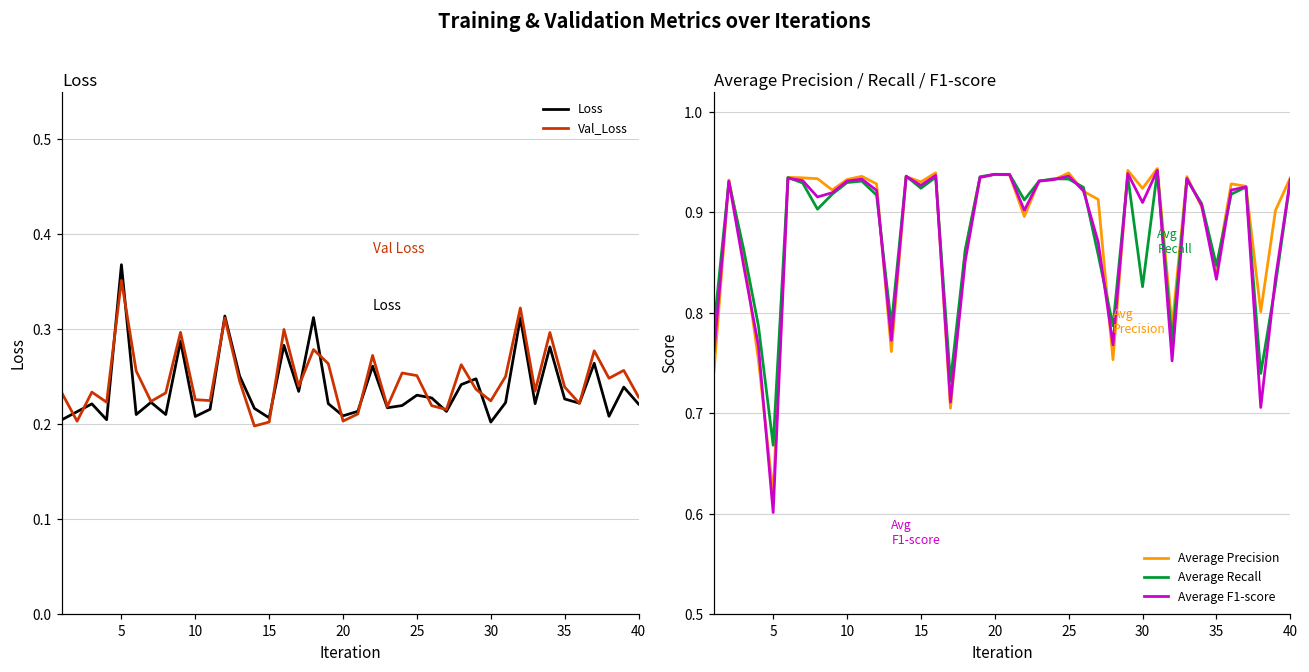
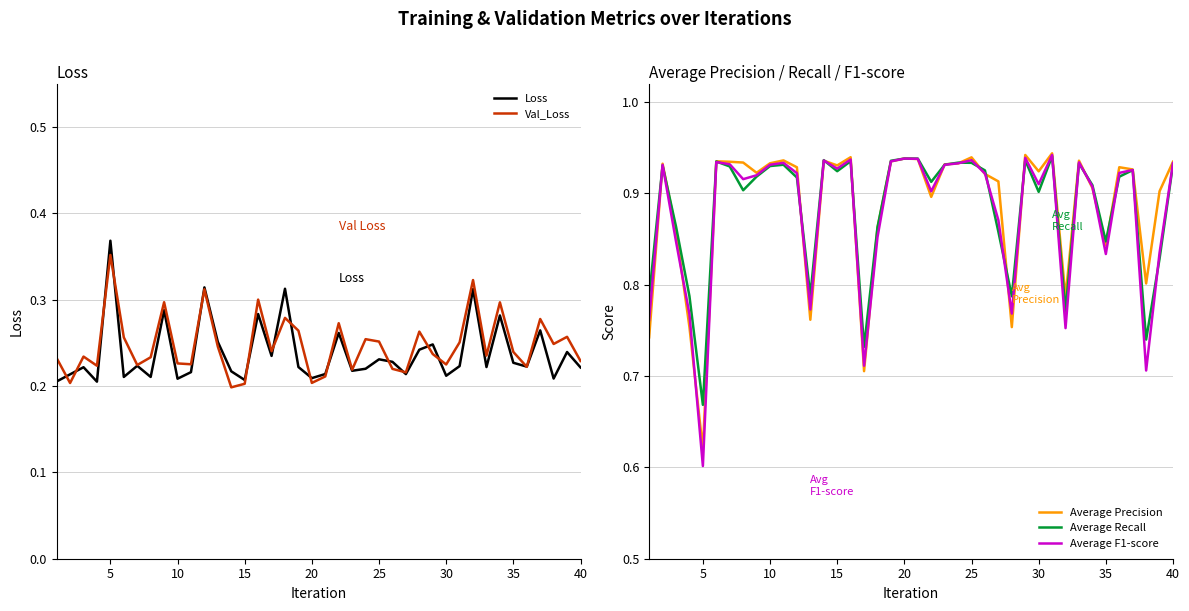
  {
    "Loss": {
      "Loss": {
        "5": 0.37,
        "10": 0.21,
        "15": 0.21,
        "20": 0.21,
        "25": 0.23,
-       "30": 0.20,
+       "30": 0.21,
        "35": 0.23,
        "40": 0.22
      },
      "Val_Loss": {
        "5": 0.35,
        "10": 0.23,
        "15": 0.20,
        "20": 0.20,
        "25": 0.25,
        "30": 0.22,
        "35": 0.24,
        "40": 0.23
      }
    },
    "Average Precision / Recall / F1-score": {
      "Average Precision": {
        "5": 0.62,
        "15": 0.93,
        "25": 0.94,
        "30": 0.92,
        "35": 0.84
      },
      "Average Recall": {
        "5": 0.67,
        "15": 0.92,
        "25": 0.93,
-       "30": 0.83,
+       "30": 0.90,
        "35": 0.85
      },
      "Average F1-score": {
        "5": 0.60,
        "15": 0.93,
        "25": 0.94,
        "30": 0.91,
        "35": 0.83
      }
    }
  }
